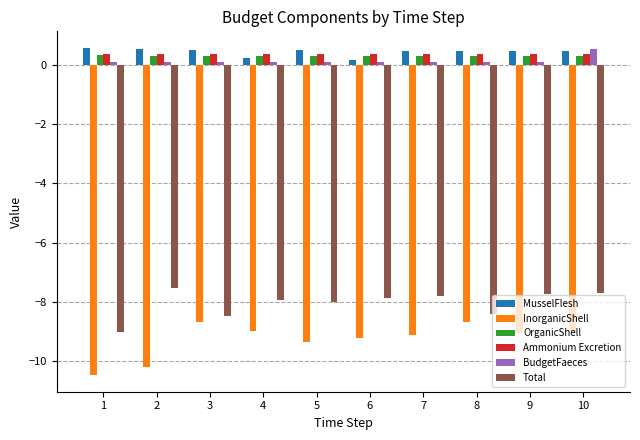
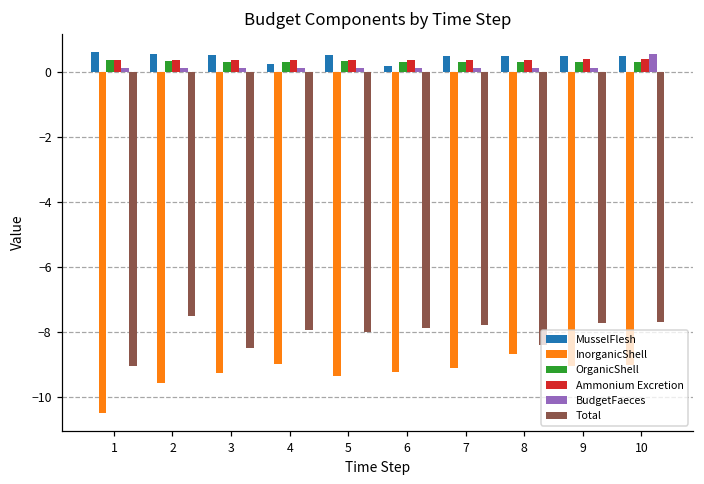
  {
    "MusselFlesh": {
      "1": 0.6,
      "2": 0.5,
      "3": 0.5,
      "4": 0.2,
      "5": 0.5,
      "6": 0.2,
      "7": 0.5,
      "8": 0.5,
      "9": 0.5,
      "10": 0.5
    },
    "InorganicShell": {
      "1": -10.5,
-     "2": -10.2,
-     "3": -8.7,
+     "2": -9.6,
+     "3": -9.3,
      "4": -9.0,
      "5": -9.4,
      "6": -9.2,
      "7": -9.1,
      "8": -8.7
    },
    "OrganicShell": {
      "1": 0.4,
      "2": 0.3,
      "3": 0.3,
      "4": 0.3,
      "5": 0.3,
      "6": 0.3,
      "7": 0.3,
      "8": 0.3,
      "9": 0.3,
      "10": 0.3
    },
    "Ammonium Excretion": {
      "1": 0.4,
      "2": 0.4,
      "3": 0.4,
      "4": 0.4,
      "5": 0.4,
      "6": 0.4,
      "7": 0.4,
      "8": 0.4,
      "9": 0.4,
      "10": 0.4
    },
    "BudgetFaeces": {
      "1": 0.1,
      "2": 0.1,
      "3": 0.1,
      "4": 0.1,
      "5": 0.1,
      "6": 0.1,
      "7": 0.1,
      "8": 0.1,
      "9": 0.1,
      "10": 0.6
    },
    "Total": {
      "1": -9.0,
      "2": -7.5,
      "3": -8.5,
      "4": -7.9,
      "5": -8.0,
      "6": -7.9,
      "7": -7.8,
      "9": -7.7,
      "10": -7.7
    }
  }
